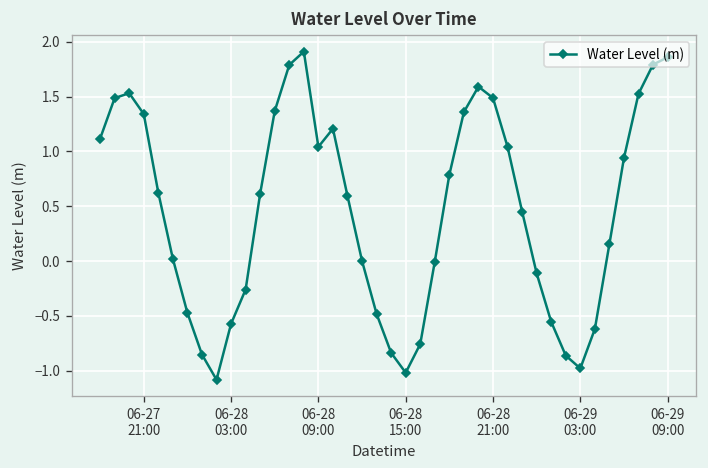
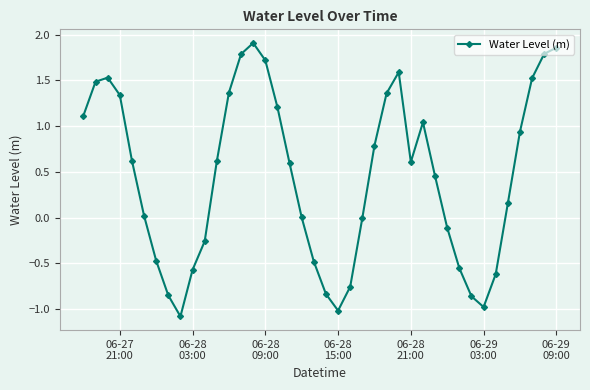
  {
    "06-27 21:00": 1.3,
    "06-28 03:00": -0.6,
-   "06-28 09:00": 1.0,
+   "06-28 09:00": 1.7,
    "06-28 15:00": -1.0,
-   "06-28 21:00": 1.5,
+   "06-28 21:00": 0.6,
    "06-29 03:00": -1.0
  }
